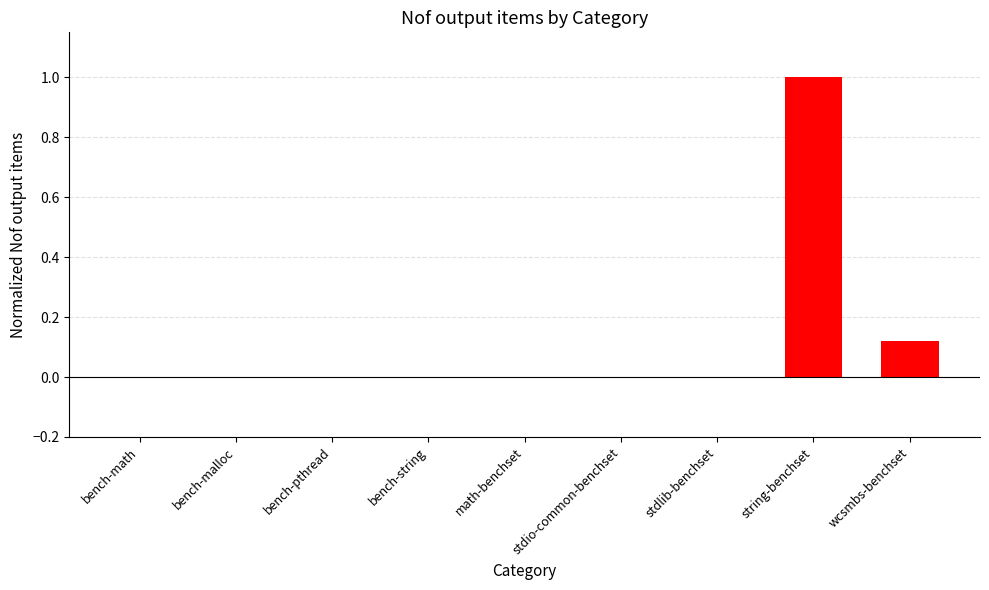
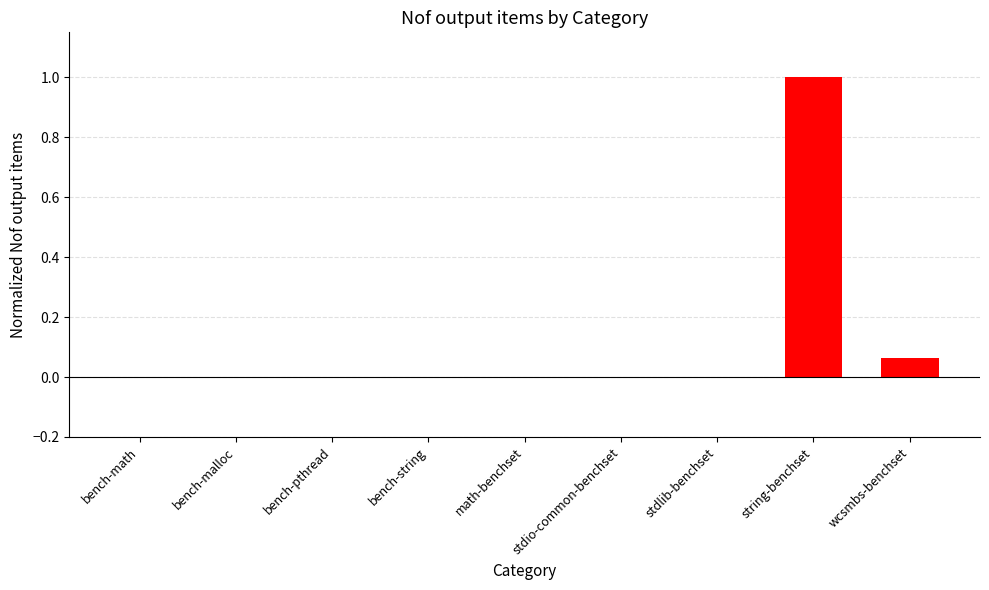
  {
    "string-benchset": 1.00,
-   "wcsmbs-benchset": 0.12
+   "wcsmbs-benchset": 0.06
  }
